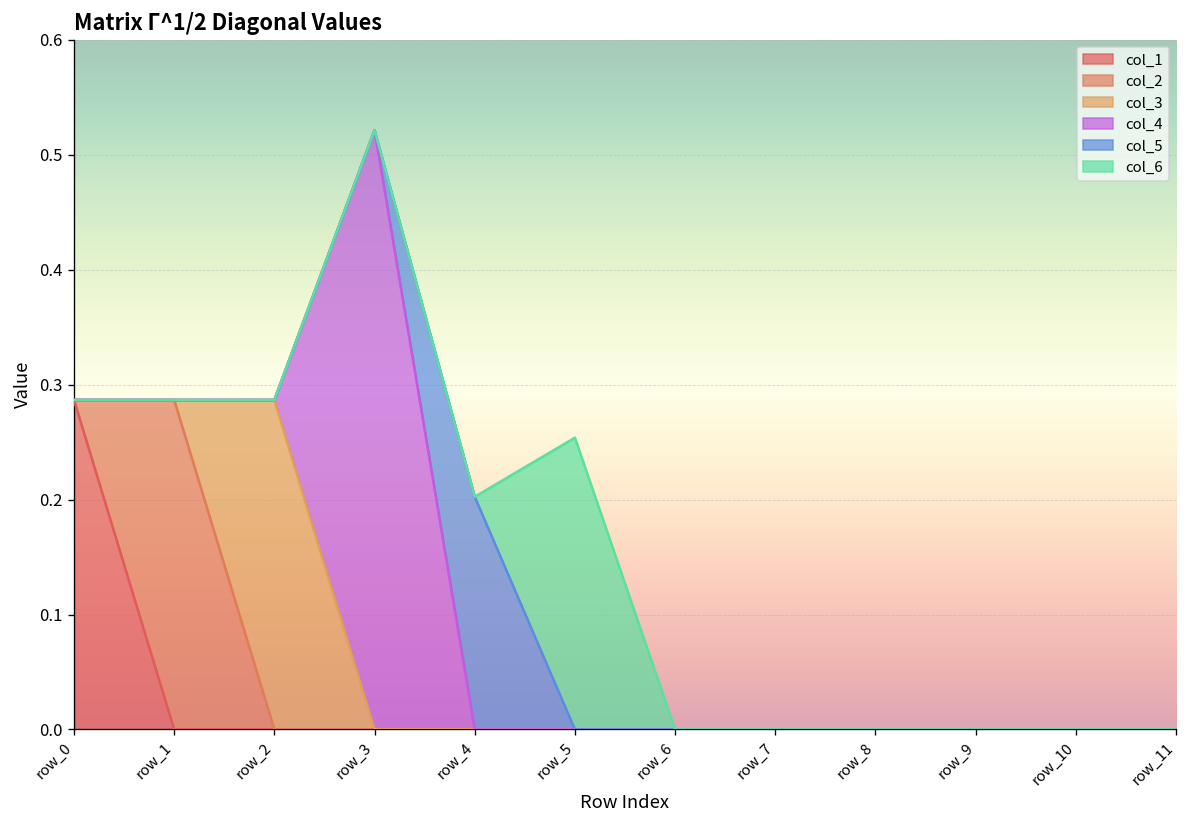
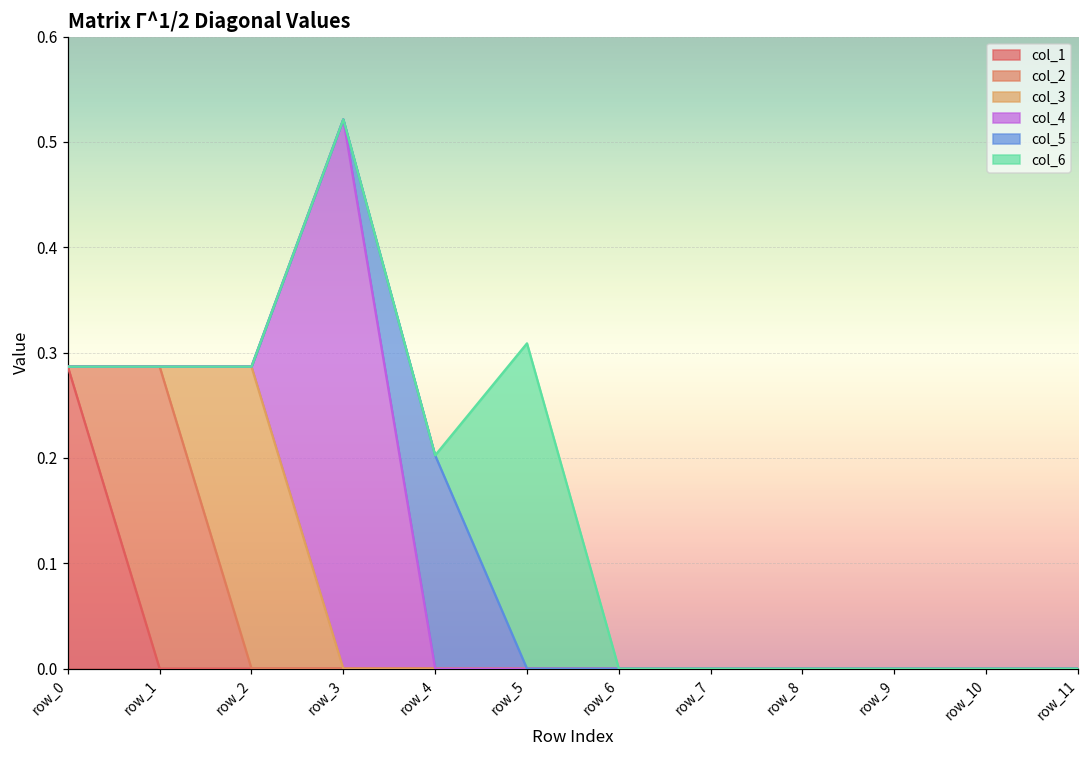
  {
    "col_6": {
-     "row_5": 0.25
+     "row_5": 0.31
    }
  }
